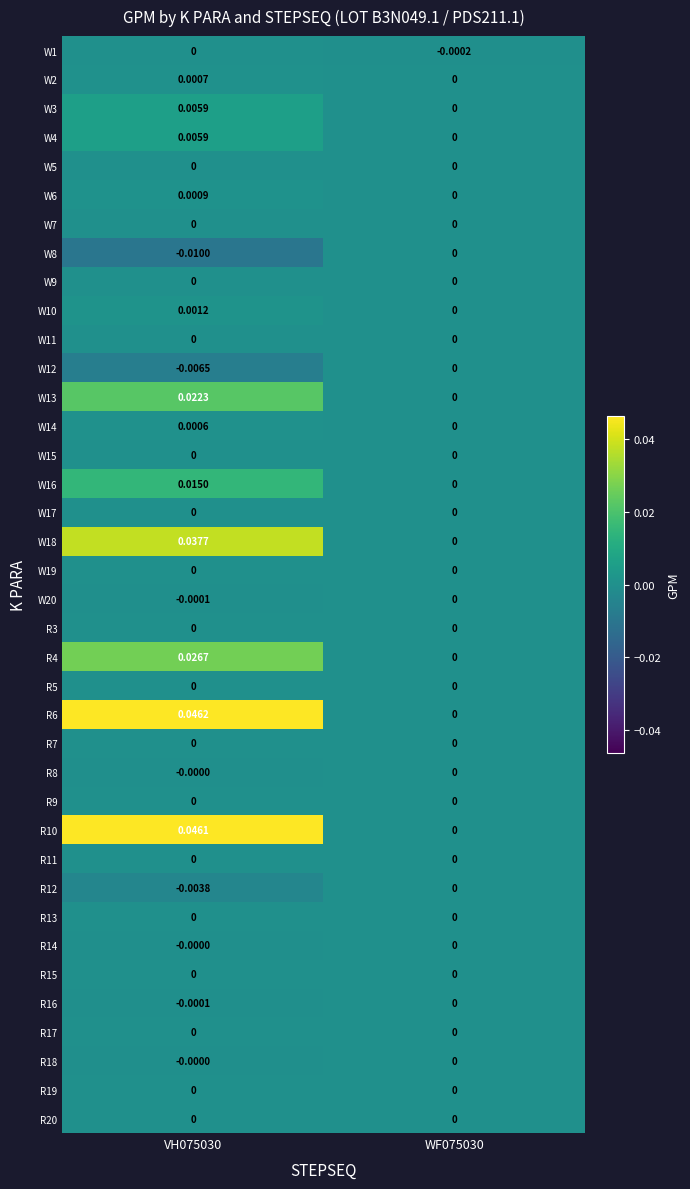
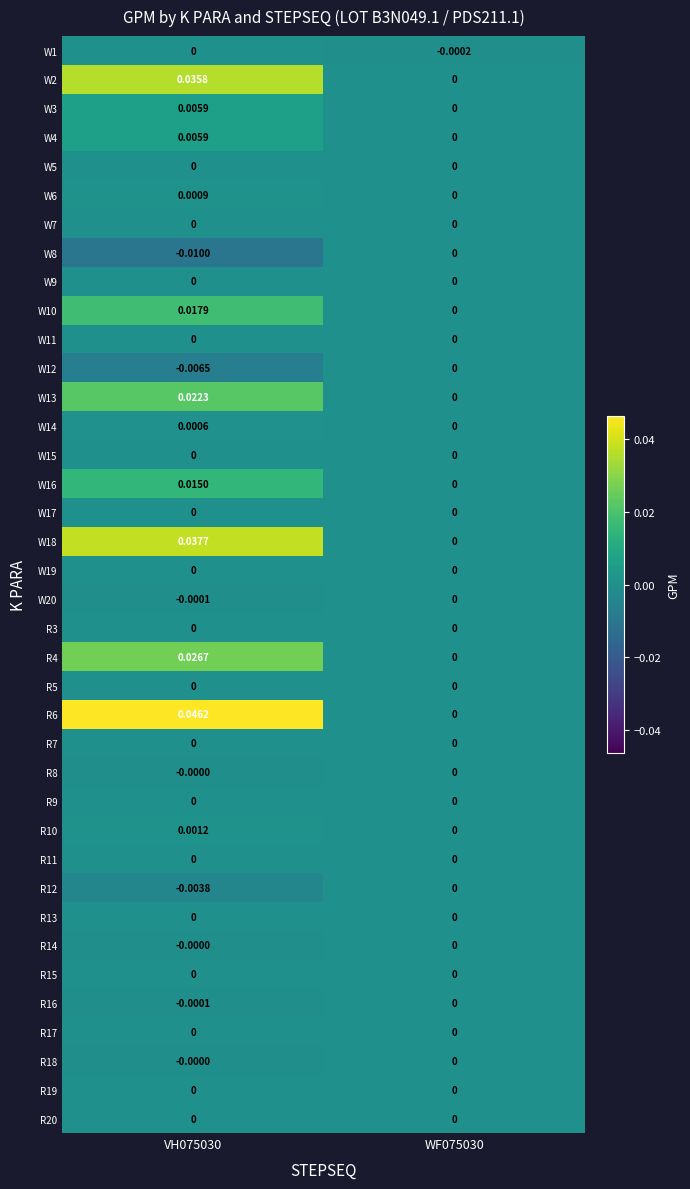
  {
    "W1": {
      "VH075030": 0,
      "WF075030": -0.0002
    },
    "W2": {
-     "VH075030": 0.0007,
+     "VH075030": 0.0358,
      "WF075030": 0
    },
    "W3": {
      "VH075030": 0.0059,
      "WF075030": 0
    },
    "W4": {
      "VH075030": 0.0059,
      "WF075030": 0
    },
    "W5": {
      "VH075030": 0,
      "WF075030": 0
    },
    "W6": {
      "VH075030": 0.0009,
      "WF075030": 0
    },
    "W7": {
      "VH075030": 0,
      "WF075030": 0
    },
    "W8": {
      "VH075030": -0.0100,
      "WF075030": 0
    },
    "W9": {
      "VH075030": 0,
      "WF075030": 0
    },
    "W10": {
-     "VH075030": 0.0012,
+     "VH075030": 0.0179,
      "WF075030": 0
    },
    "W11": {
      "VH075030": 0,
      "WF075030": 0
    },
    "W12": {
      "VH075030": -0.0065,
      "WF075030": 0
    },
    "W13": {
      "VH075030": 0.0223,
      "WF075030": 0
    },
    "W14": {
      "VH075030": 0.0006,
      "WF075030": 0
    },
    "W15": {
      "VH075030": 0,
      "WF075030": 0
    },
    "W16": {
      "VH075030": 0.0150,
      "WF075030": 0
    },
    "W17": {
      "VH075030": 0,
      "WF075030": 0
    },
    "W18": {
      "VH075030": 0.0377,
      "WF075030": 0
    },
    "W19": {
      "VH075030": 0,
      "WF075030": 0
    },
    "W20": {
      "VH075030": -0.0001,
      "WF075030": 0
    },
    "R3": {
      "VH075030": 0,
      "WF075030": 0
    },
    "R4": {
      "VH075030": 0.0267,
      "WF075030": 0
    },
    "R5": {
      "VH075030": 0,
      "WF075030": 0
    },
    "R6": {
      "VH075030": 0.0462,
      "WF075030": 0
    },
    "R7": {
      "VH075030": 0,
      "WF075030": 0
    },
    "R8": {
      "VH075030": -0.0000,
      "WF075030": 0
    },
    "R9": {
      "VH075030": 0,
      "WF075030": 0
    },
    "R10": {
-     "VH075030": 0.0461,
+     "VH075030": 0.0012,
      "WF075030": 0
    },
    "R11": {
      "VH075030": 0,
      "WF075030": 0
    },
    "R12": {
      "VH075030": -0.0038,
      "WF075030": 0
    },
    "R13": {
      "VH075030": 0,
      "WF075030": 0
    },
    "R14": {
      "VH075030": -0.0000,
      "WF075030": 0
    },
    "R15": {
      "VH075030": 0,
      "WF075030": 0
    },
    "R16": {
      "VH075030": -0.0001,
      "WF075030": 0
    },
    "R17": {
      "VH075030": 0,
      "WF075030": 0
    },
    "R18": {
      "VH075030": -0.0000,
      "WF075030": 0
    },
    "R19": {
      "VH075030": 0,
      "WF075030": 0
    },
    "R20": {
      "VH075030": 0,
      "WF075030": 0
    }
  }
